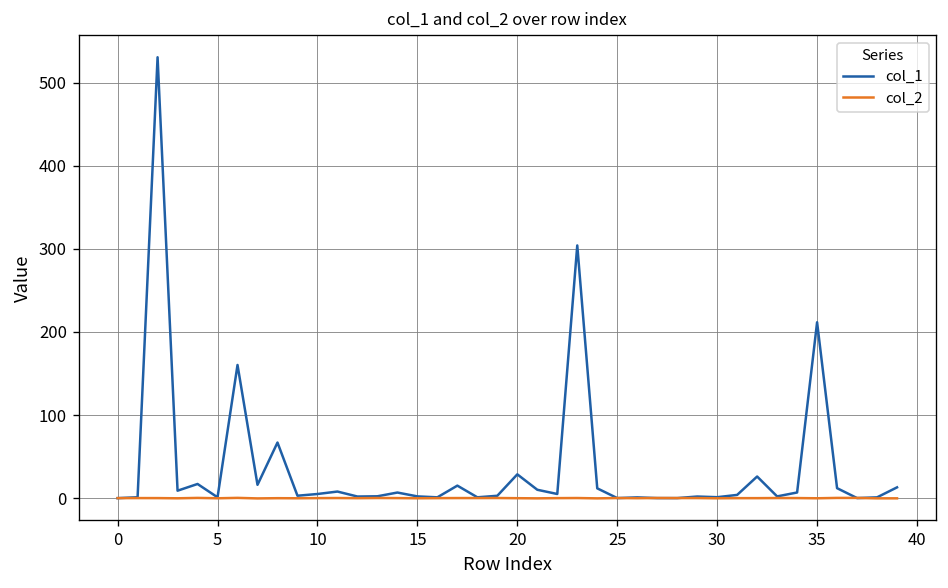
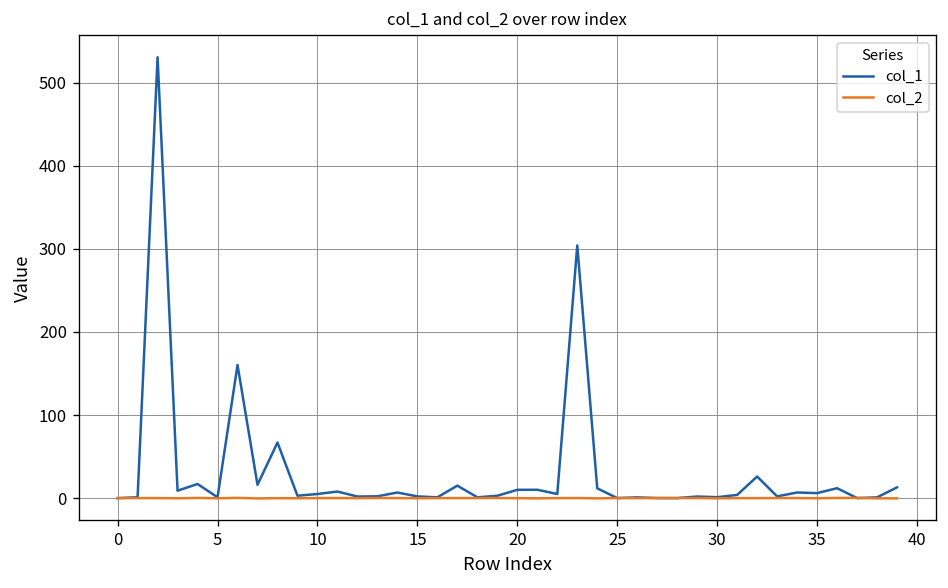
  {
    "col_1": {
      "10": 0,
-     "20": 30,
-     "35": 210
+     "20": 10,
+     "35": 10
    },
    "col_2": {
      "10": 0,
      "20": 0,
      "35": 0
    }
  }
